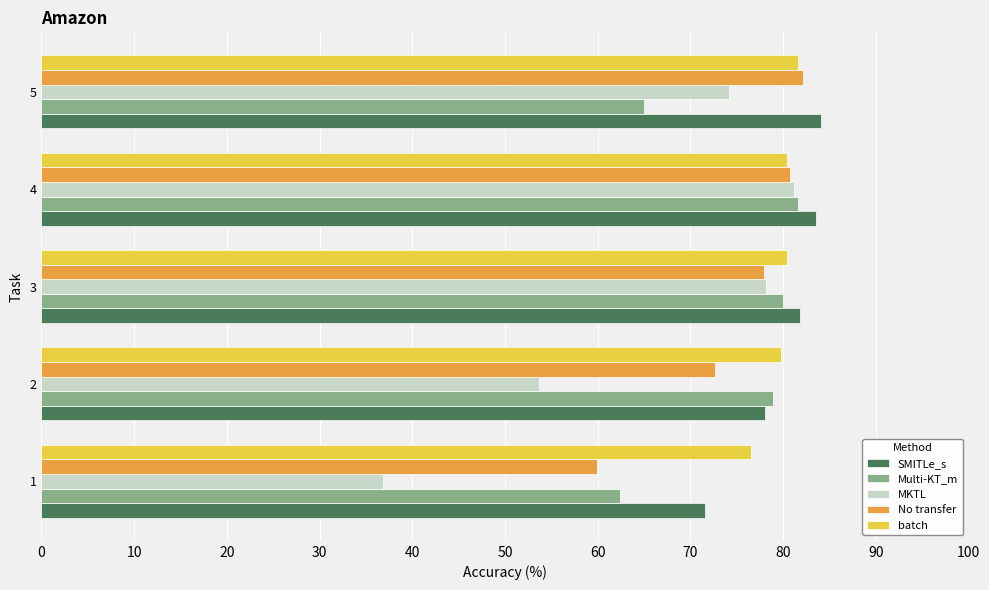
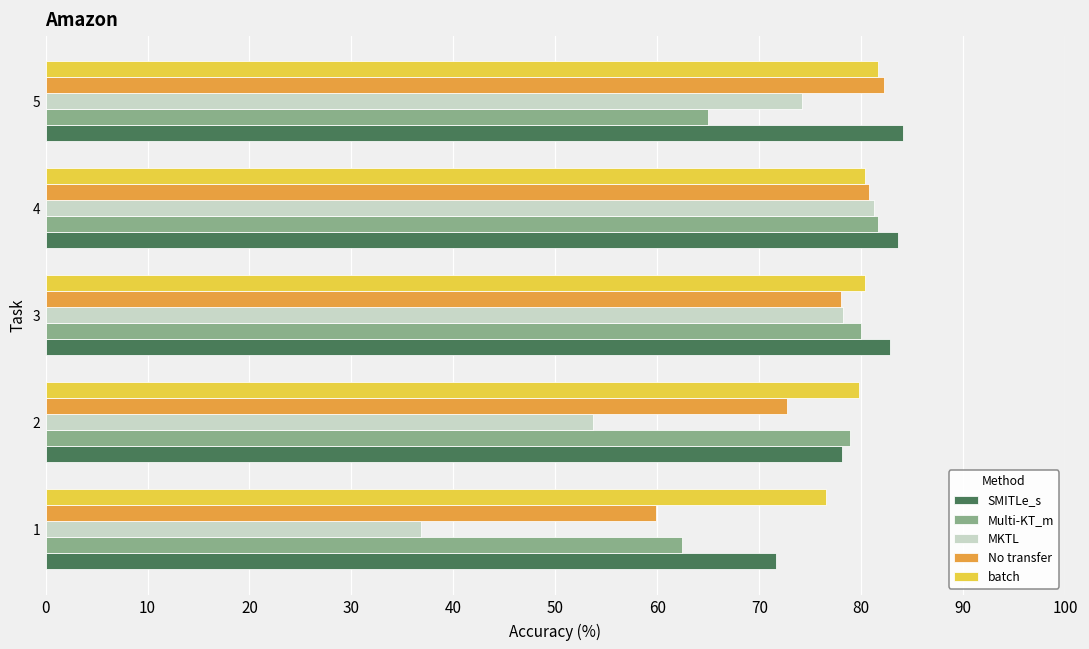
  {
    "SMITLe_s": {
      "5": 84,
      "4": 84,
-     "3": 82,
+     "3": 83,
      "2": 78,
      "1": 72
    },
    "Multi-KT_m": {
      "5": 65,
      "4": 82,
      "3": 80,
      "2": 79,
      "1": 62
    },
    "MKTL": {
      "5": 74,
      "4": 81,
      "3": 78,
      "2": 54,
      "1": 37
    }
  }
